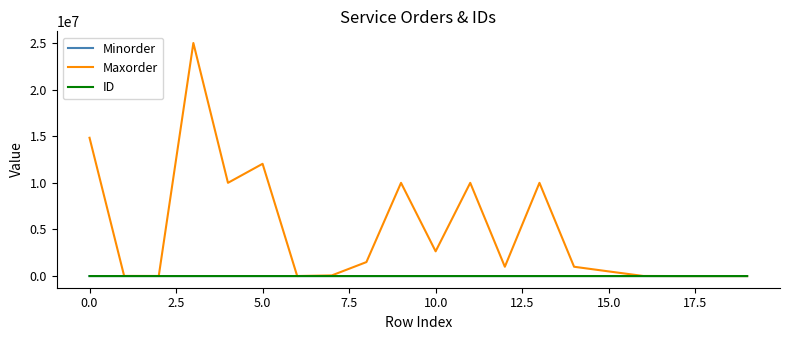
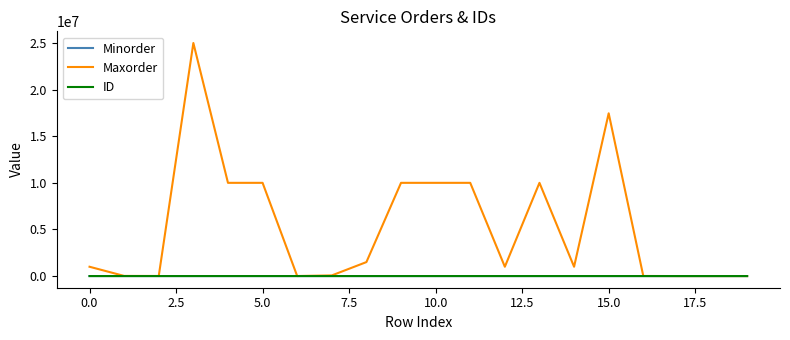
  {
    "ID": {
      "0.0": 0,
      "5.0": 0,
      "10.0": 0,
      "15.0": 0
    },
    "Maxorder": {
-     "0.0": 15000000,
-     "5.0": 12000000,
-     "10.0": 3000000,
-     "15.0": 1000000
+     "0.0": 1000000,
+     "5.0": 10000000,
+     "10.0": 10000000,
+     "15.0": 17000000
    }
  }
